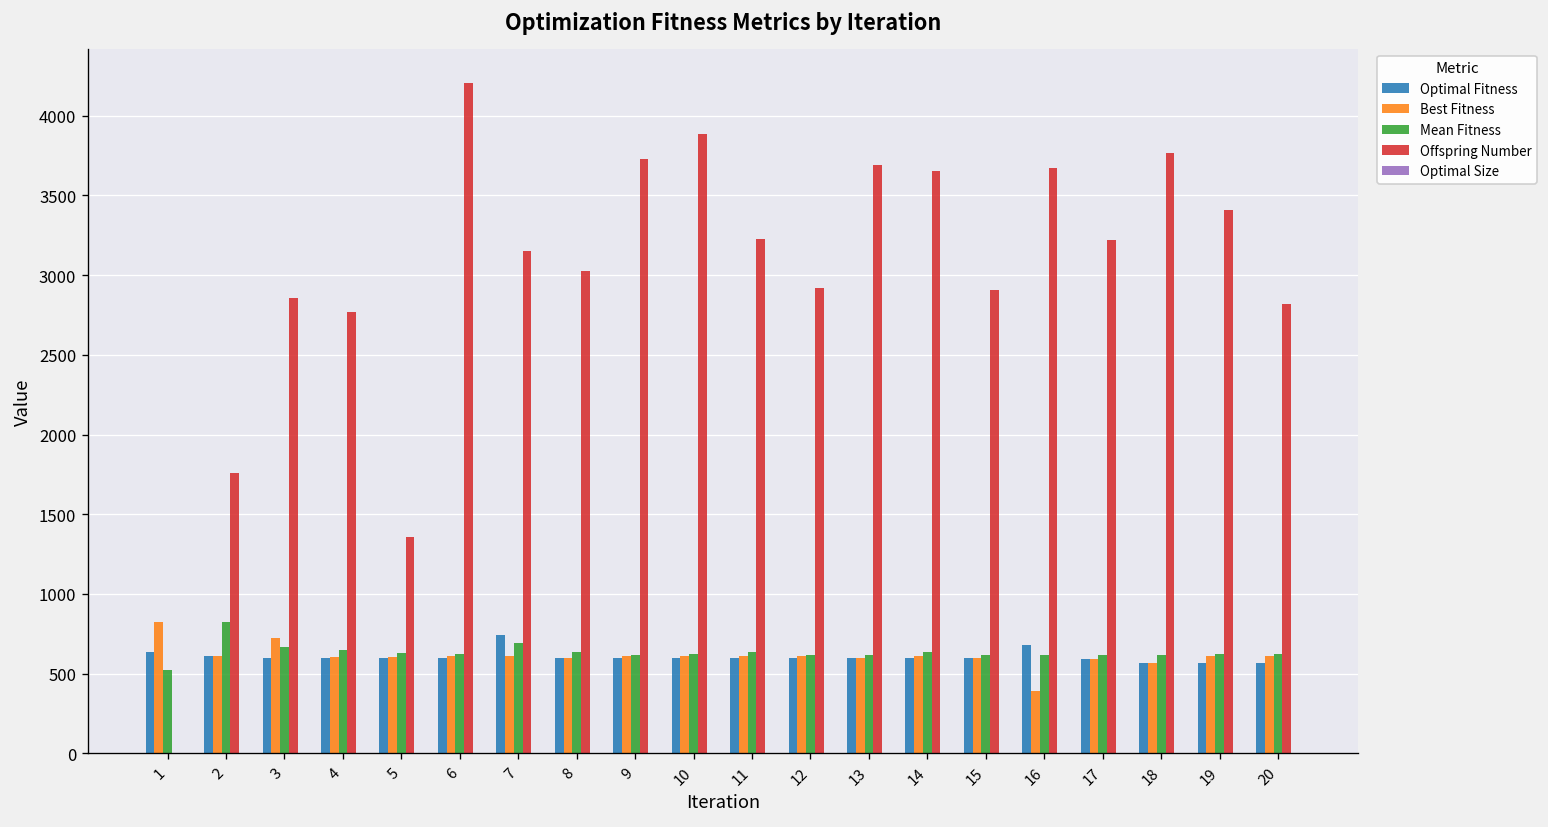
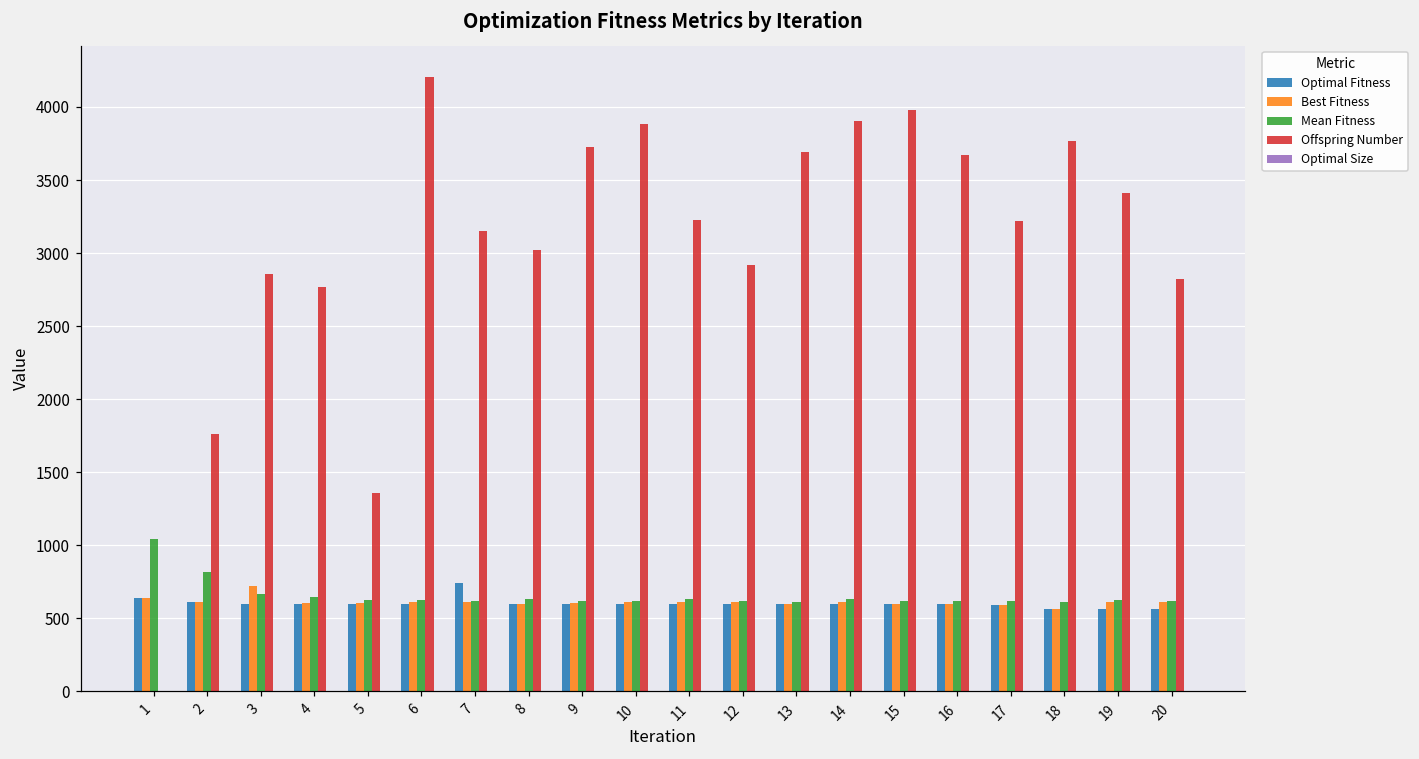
  {
    "Optimal Fitness": {
      "1": 640,
      "2": 610,
      "3": 600,
      "4": 600,
      "5": 600,
      "6": 600,
      "7": 750,
      "8": 600,
      "9": 600,
      "10": 600,
      "11": 600,
      "12": 600,
      "13": 600,
      "14": 600,
      "15": 600,
-     "16": 680,
+     "16": 600,
      "17": 590,
      "18": 560,
      "19": 560,
      "20": 560
    },
    "Best Fitness": {
-     "1": 830,
+     "1": 640,
      "2": 610,
      "3": 720,
      "4": 600,
      "5": 600,
      "6": 610,
      "7": 610,
      "8": 600,
      "9": 610,
      "10": 610,
      "11": 610,
      "12": 610,
      "13": 600,
      "14": 610,
      "15": 600,
-     "16": 390,
+     "16": 600,
      "17": 590,
      "18": 560,
      "19": 610,
      "20": 610
    },
    "Mean Fitness": {
-     "1": 530,
+     "1": 1040,
      "2": 820,
      "3": 670,
      "4": 650,
      "5": 630,
      "6": 620,
-     "7": 690,
+     "7": 620,
      "8": 640,
      "9": 620,
      "10": 620,
      "11": 630,
      "12": 620,
      "13": 620,
      "14": 630,
      "15": 620,
      "16": 620,
      "17": 620,
      "18": 620,
      "19": 620,
      "20": 620
    },
    "Offspring Number": {
      "1": 0,
      "2": 1760,
      "3": 2850,
      "4": 2770,
      "5": 1360,
      "6": 4210,
      "7": 3150,
      "8": 3020,
      "9": 3730,
      "10": 3880,
      "11": 3230,
      "12": 2920,
      "13": 3690,
-     "14": 3660,
-     "15": 2910,
+     "14": 3910,
+     "15": 3980,
      "16": 3670,
      "17": 3220,
      "18": 3770,
      "19": 3410,
      "20": 2820
    }
  }
